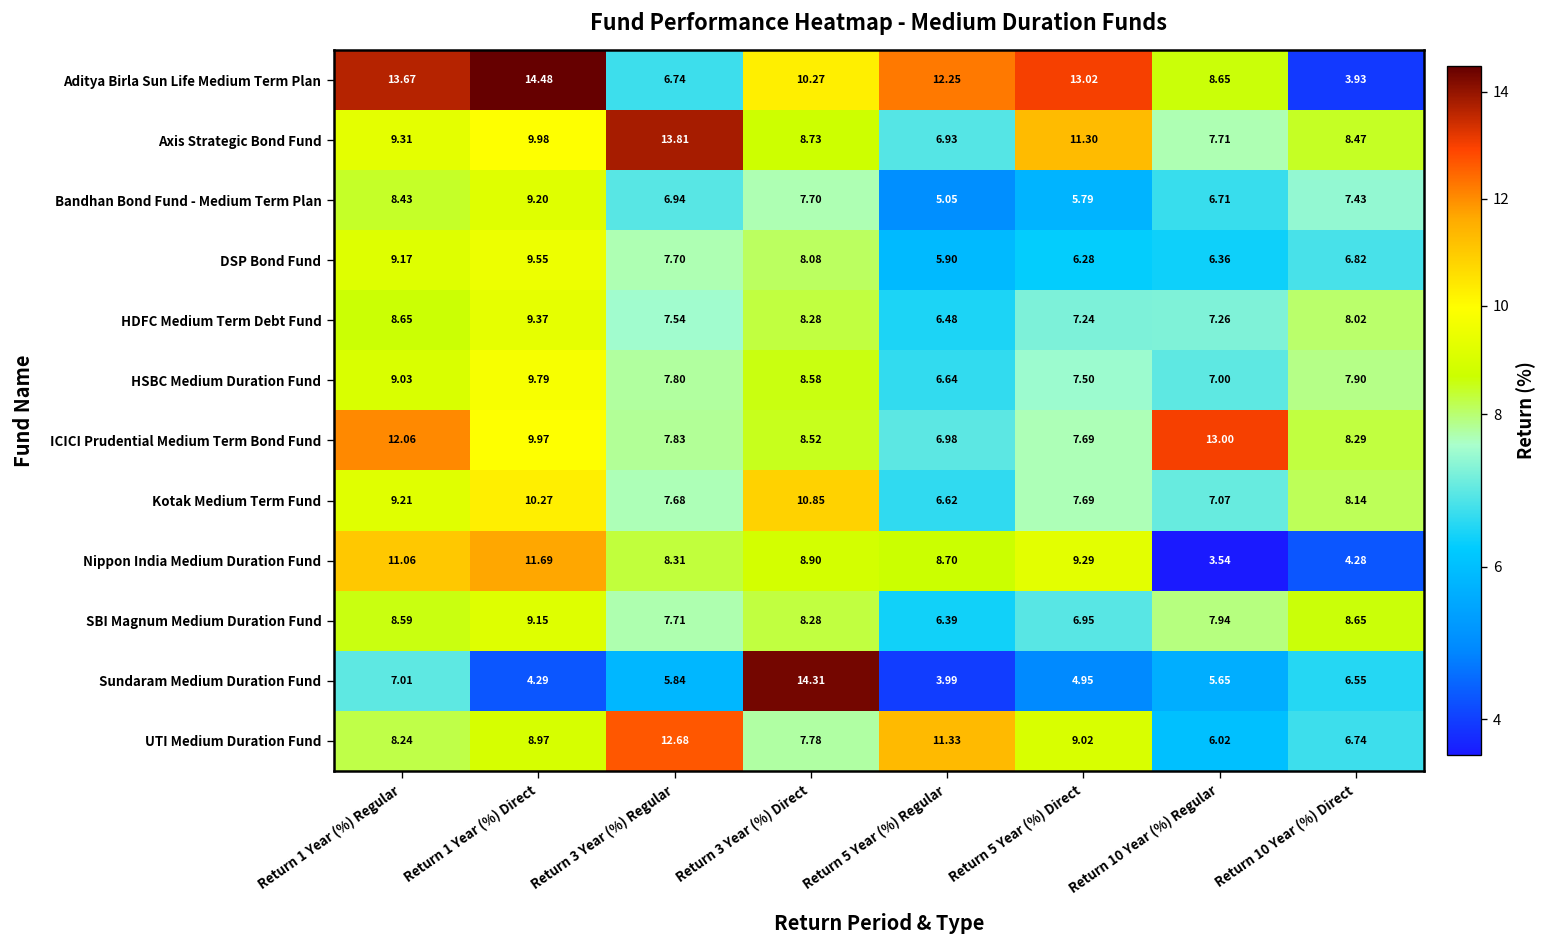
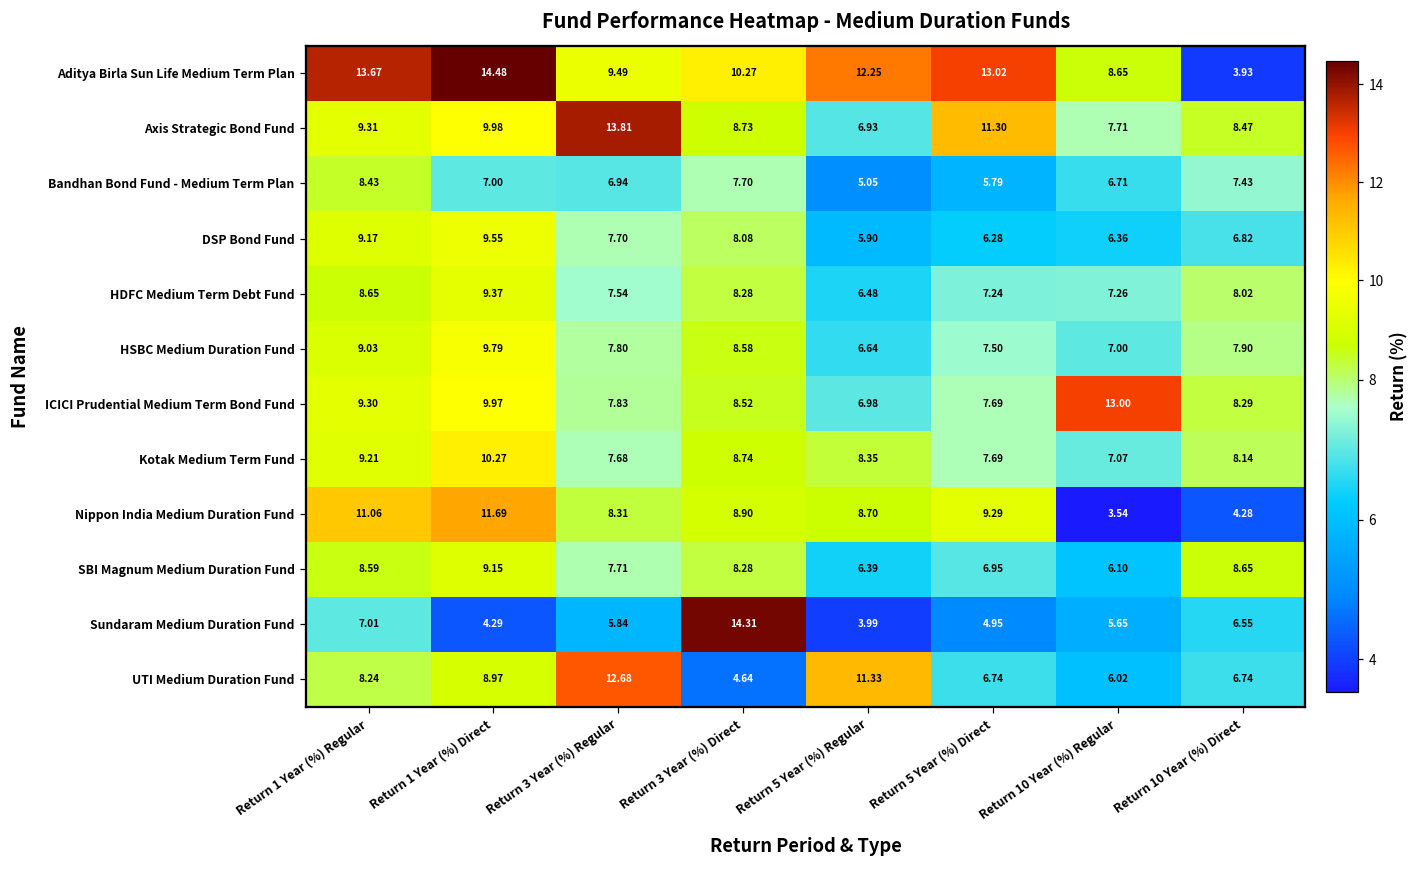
  {
    "Aditya Birla Sun Life Medium Term Plan": {
      "Return 1 Year (%) Regular": 13.67,
      "Return 1 Year (%) Direct": 14.48,
-     "Return 3 Year (%) Regular": 6.74,
+     "Return 3 Year (%) Regular": 9.49,
      "Return 3 Year (%) Direct": 10.27,
      "Return 5 Year (%) Regular": 12.25,
      "Return 5 Year (%) Direct": 13.02,
      "Return 10 Year (%) Regular": 8.65,
      "Return 10 Year (%) Direct": 3.93
    },
    "Axis Strategic Bond Fund": {
      "Return 1 Year (%) Regular": 9.31,
      "Return 1 Year (%) Direct": 9.98,
      "Return 3 Year (%) Regular": 13.81,
      "Return 3 Year (%) Direct": 8.73,
      "Return 5 Year (%) Regular": 6.93,
      "Return 5 Year (%) Direct": 11.30,
      "Return 10 Year (%) Regular": 7.71,
      "Return 10 Year (%) Direct": 8.47
    },
    "Bandhan Bond Fund - Medium Term Plan": {
      "Return 1 Year (%) Regular": 8.43,
-     "Return 1 Year (%) Direct": 9.20,
+     "Return 1 Year (%) Direct": 7.00,
      "Return 3 Year (%) Regular": 6.94,
      "Return 3 Year (%) Direct": 7.70,
      "Return 5 Year (%) Regular": 5.05,
      "Return 5 Year (%) Direct": 5.79,
      "Return 10 Year (%) Regular": 6.71,
      "Return 10 Year (%) Direct": 7.43
    },
    "DSP Bond Fund": {
      "Return 1 Year (%) Regular": 9.17,
      "Return 1 Year (%) Direct": 9.55,
      "Return 3 Year (%) Regular": 7.70,
      "Return 3 Year (%) Direct": 8.08,
      "Return 5 Year (%) Regular": 5.90,
      "Return 5 Year (%) Direct": 6.28,
      "Return 10 Year (%) Regular": 6.36,
      "Return 10 Year (%) Direct": 6.82
    },
    "HDFC Medium Term Debt Fund": {
      "Return 1 Year (%) Regular": 8.65,
      "Return 1 Year (%) Direct": 9.37,
      "Return 3 Year (%) Regular": 7.54,
      "Return 3 Year (%) Direct": 8.28,
      "Return 5 Year (%) Regular": 6.48,
      "Return 5 Year (%) Direct": 7.24,
      "Return 10 Year (%) Regular": 7.26,
      "Return 10 Year (%) Direct": 8.02
    },
    "HSBC Medium Duration Fund": {
      "Return 1 Year (%) Regular": 9.03,
      "Return 1 Year (%) Direct": 9.79,
      "Return 3 Year (%) Regular": 7.80,
      "Return 3 Year (%) Direct": 8.58,
      "Return 5 Year (%) Regular": 6.64,
      "Return 5 Year (%) Direct": 7.50,
      "Return 10 Year (%) Regular": 7.00,
      "Return 10 Year (%) Direct": 7.90
    },
    "ICICI Prudential Medium Term Bond Fund": {
-     "Return 1 Year (%) Regular": 12.06,
+     "Return 1 Year (%) Regular": 9.30,
      "Return 1 Year (%) Direct": 9.97,
      "Return 3 Year (%) Regular": 7.83,
      "Return 3 Year (%) Direct": 8.52,
      "Return 5 Year (%) Regular": 6.98,
      "Return 5 Year (%) Direct": 7.69,
      "Return 10 Year (%) Regular": 13.00,
      "Return 10 Year (%) Direct": 8.29
    },
    "Kotak Medium Term Fund": {
      "Return 1 Year (%) Regular": 9.21,
      "Return 1 Year (%) Direct": 10.27,
      "Return 3 Year (%) Regular": 7.68,
-     "Return 3 Year (%) Direct": 10.85,
-     "Return 5 Year (%) Regular": 6.62,
+     "Return 3 Year (%) Direct": 8.74,
+     "Return 5 Year (%) Regular": 8.35,
      "Return 5 Year (%) Direct": 7.69,
      "Return 10 Year (%) Regular": 7.07,
      "Return 10 Year (%) Direct": 8.14
    },
    "Nippon India Medium Duration Fund": {
      "Return 1 Year (%) Regular": 11.06,
      "Return 1 Year (%) Direct": 11.69,
      "Return 3 Year (%) Regular": 8.31,
      "Return 3 Year (%) Direct": 8.90,
      "Return 5 Year (%) Regular": 8.70,
      "Return 5 Year (%) Direct": 9.29,
      "Return 10 Year (%) Regular": 3.54,
      "Return 10 Year (%) Direct": 4.28
    },
    "SBI Magnum Medium Duration Fund": {
      "Return 1 Year (%) Regular": 8.59,
      "Return 1 Year (%) Direct": 9.15,
      "Return 3 Year (%) Regular": 7.71,
      "Return 3 Year (%) Direct": 8.28,
      "Return 5 Year (%) Regular": 6.39,
      "Return 5 Year (%) Direct": 6.95,
-     "Return 10 Year (%) Regular": 7.94,
+     "Return 10 Year (%) Regular": 6.10,
      "Return 10 Year (%) Direct": 8.65
    },
    "Sundaram Medium Duration Fund": {
      "Return 1 Year (%) Regular": 7.01,
      "Return 1 Year (%) Direct": 4.29,
      "Return 3 Year (%) Regular": 5.84,
      "Return 3 Year (%) Direct": 14.31,
      "Return 5 Year (%) Regular": 3.99,
      "Return 5 Year (%) Direct": 4.95,
      "Return 10 Year (%) Regular": 5.65,
      "Return 10 Year (%) Direct": 6.55
    },
    "UTI Medium Duration Fund": {
      "Return 1 Year (%) Regular": 8.24,
      "Return 1 Year (%) Direct": 8.97,
      "Return 3 Year (%) Regular": 12.68,
-     "Return 3 Year (%) Direct": 7.78,
+     "Return 3 Year (%) Direct": 4.64,
      "Return 5 Year (%) Regular": 11.33,
-     "Return 5 Year (%) Direct": 9.02,
+     "Return 5 Year (%) Direct": 6.74,
      "Return 10 Year (%) Regular": 6.02,
      "Return 10 Year (%) Direct": 6.74
    }
  }
